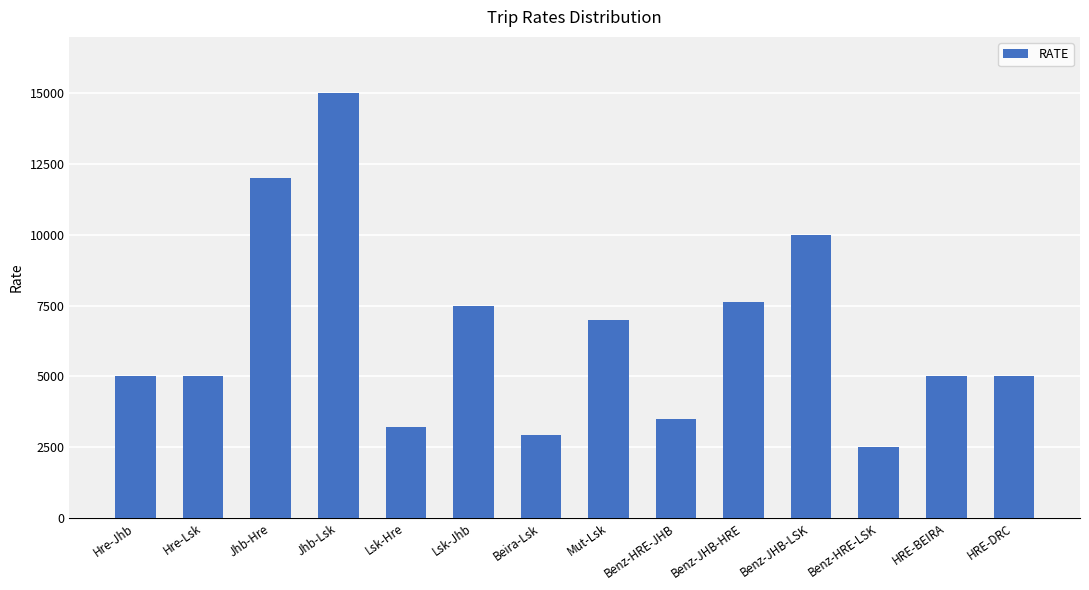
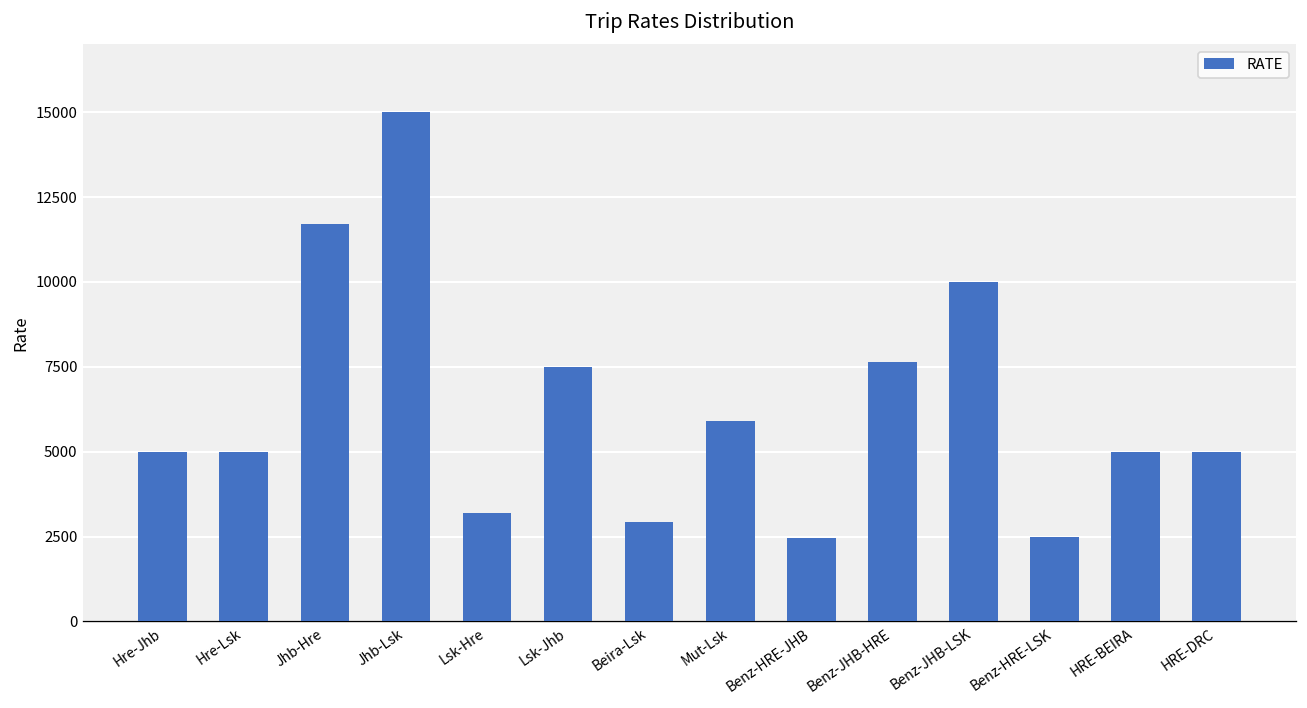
  {
    "Hre-Jhb": 5000,
    "Hre-Lsk": 5000,
-   "Jhb-Hre": 12000,
+   "Jhb-Hre": 11700,
    "Jhb-Lsk": 15000,
    "Lsk-Hre": 3200,
    "Lsk-Jhb": 7500,
    "Beira-Lsk": 2900,
-   "Mut-Lsk": 7000,
-   "Benz-HRE-JHB": 3500,
+   "Mut-Lsk": 5900,
+   "Benz-HRE-JHB": 2500,
    "Benz-JHB-HRE": 7600,
    "Benz-JHB-LSK": 10000,
    "Benz-HRE-LSK": 2500,
    "HRE-BEIRA": 5000,
    "HRE-DRC": 5000
  }
